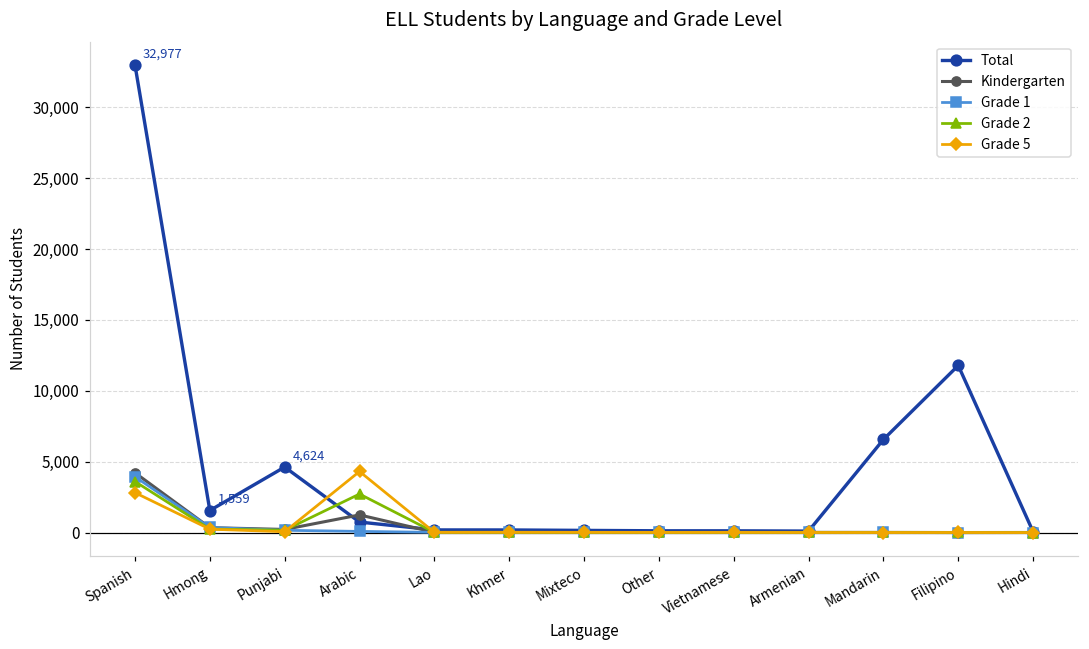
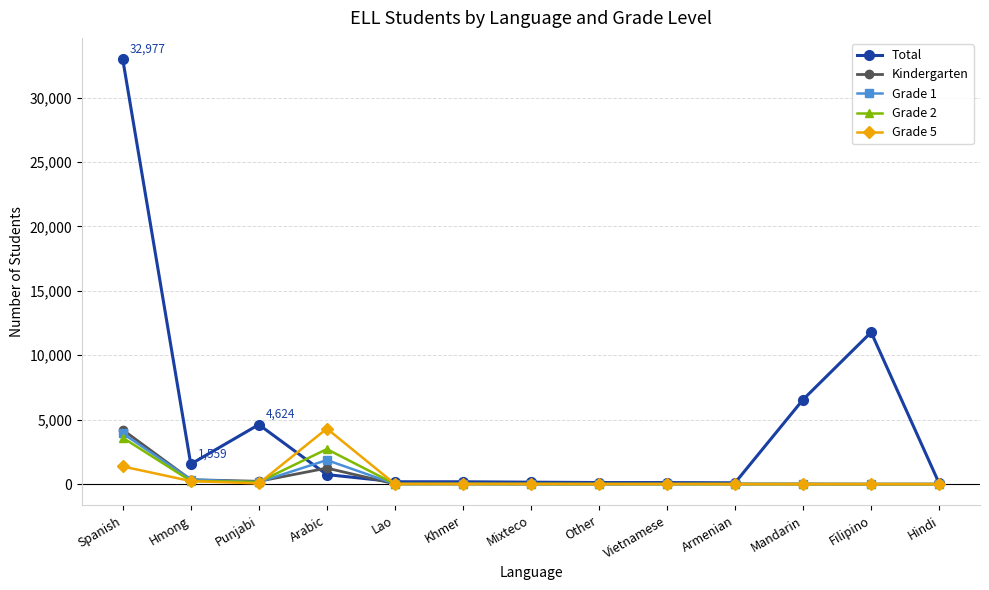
  {
    "Total": {
      "Spanish": "32,977",
      "Hmong": "1,559",
      "Punjabi": "4,624"
    },
    "Kindergarten": {
      "Spanish": "4,200",
      "Arabic": "1,200"
    },
    "Grade 1": {
      "Spanish": "3,900",
-     "Arabic": "100"
+     "Arabic": "1,900"
    },
    "Grade 2": {
      "Spanish": "3,600",
      "Arabic": "2,700"
    },
    "Grade 5": {
-     "Spanish": "2,800",
+     "Spanish": "1,400",
      "Arabic": "4,300"
    }
  }
